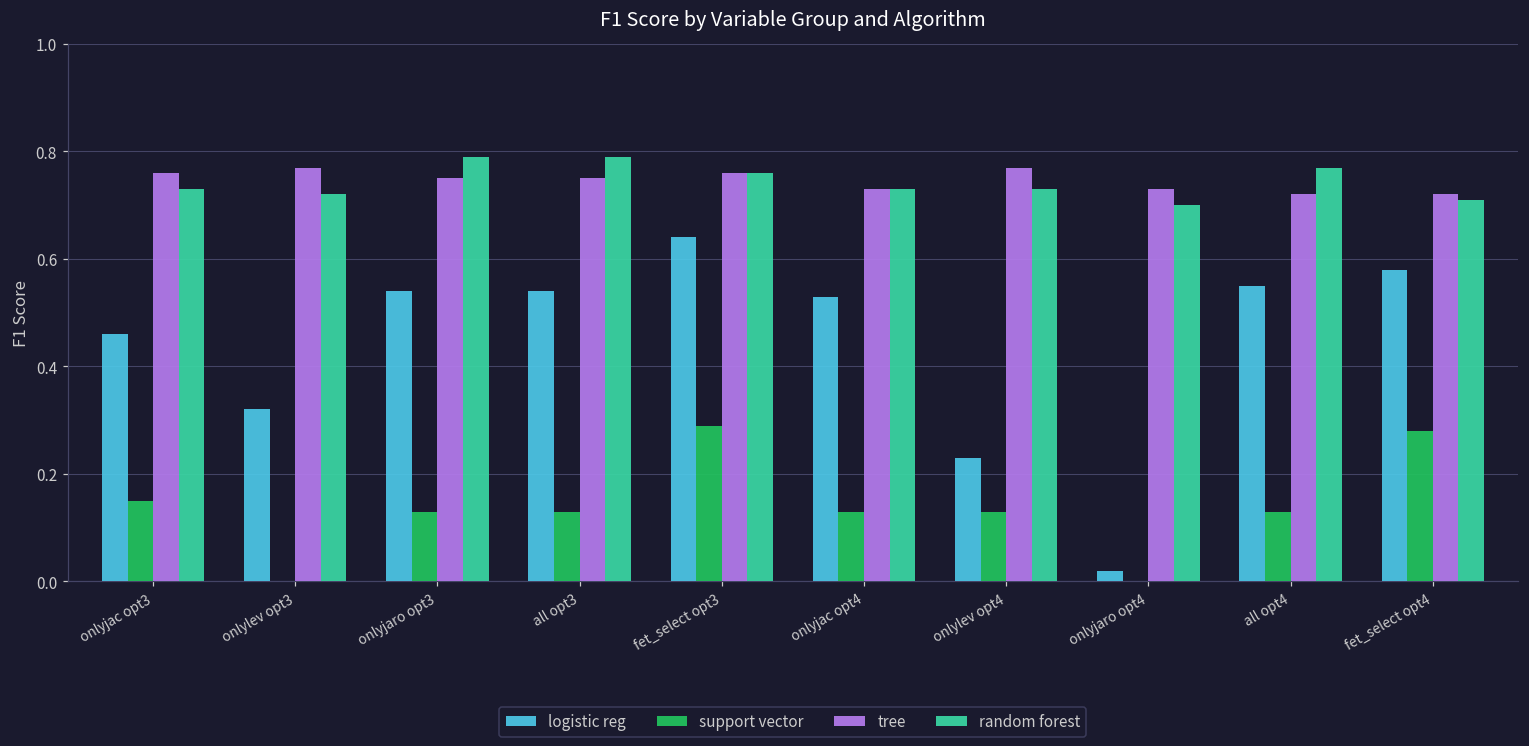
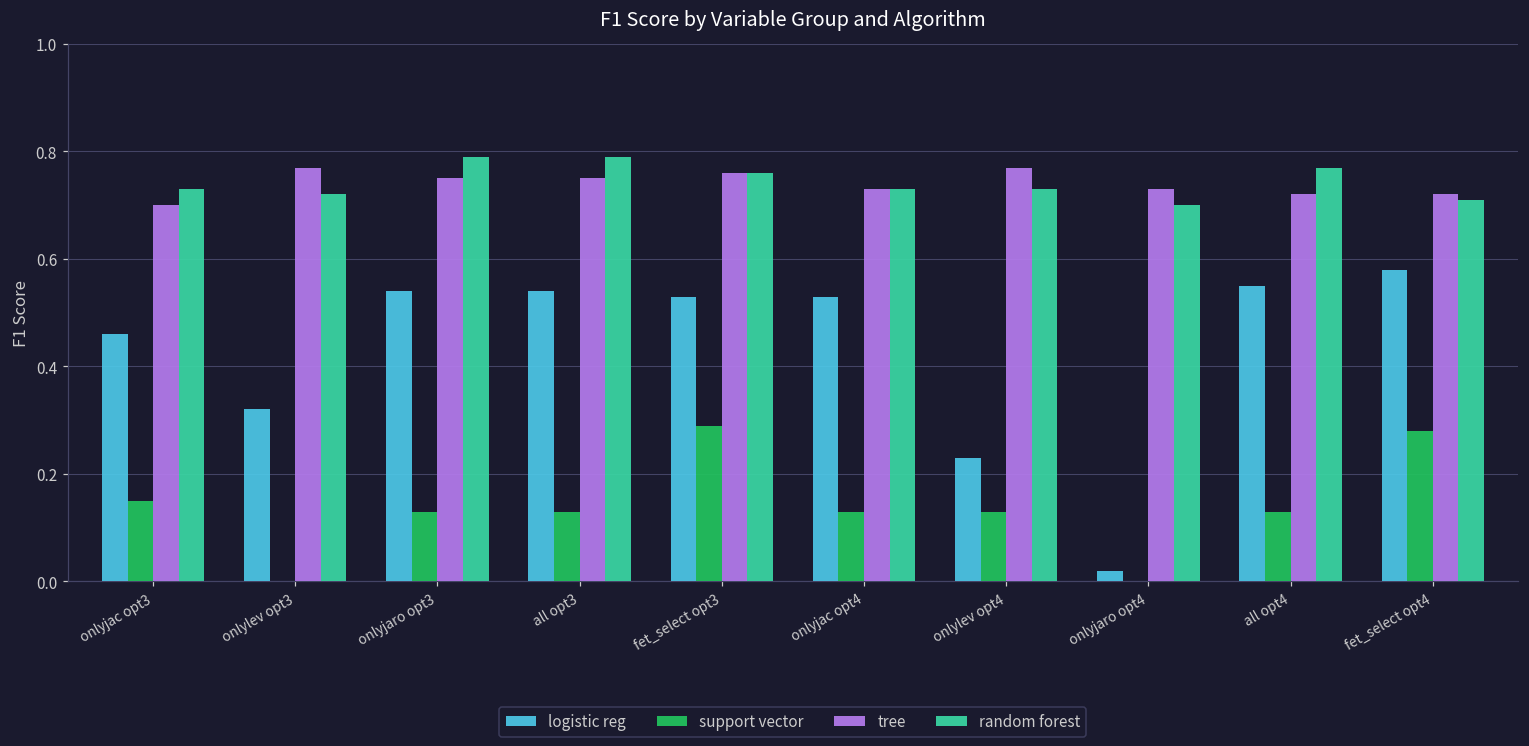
  {
    "logistic reg": {
      "onlyjac opt3": 0.46,
      "onlylev opt3": 0.32,
      "onlyjaro opt3": 0.54,
      "all opt3": 0.54,
-     "fet_select opt3": 0.64,
+     "fet_select opt3": 0.53,
      "onlyjac opt4": 0.53,
      "onlylev opt4": 0.23,
      "onlyjaro opt4": 0.02,
      "all opt4": 0.55,
      "fet_select opt4": 0.58
    },
    "support vector": {
      "onlyjac opt3": 0.15,
      "onlylev opt3": 0.00,
      "onlyjaro opt3": 0.13,
      "all opt3": 0.13,
      "fet_select opt3": 0.29,
      "onlyjac opt4": 0.13,
      "onlylev opt4": 0.13,
      "onlyjaro opt4": 0.00,
      "all opt4": 0.13,
      "fet_select opt4": 0.28
    },
    "tree": {
-     "onlyjac opt3": 0.76,
+     "onlyjac opt3": 0.70,
      "onlylev opt3": 0.77,
      "onlyjaro opt3": 0.75,
      "all opt3": 0.75,
      "fet_select opt3": 0.76,
      "onlyjac opt4": 0.73,
      "onlylev opt4": 0.77,
      "onlyjaro opt4": 0.73,
      "all opt4": 0.72,
      "fet_select opt4": 0.72
    },
    "random forest": {
      "onlyjac opt3": 0.73,
      "onlylev opt3": 0.72,
      "onlyjaro opt3": 0.79,
      "all opt3": 0.79,
      "fet_select opt3": 0.76,
      "onlyjac opt4": 0.73,
      "onlylev opt4": 0.73,
      "onlyjaro opt4": 0.70,
      "all opt4": 0.77,
      "fet_select opt4": 0.71
    }
  }
